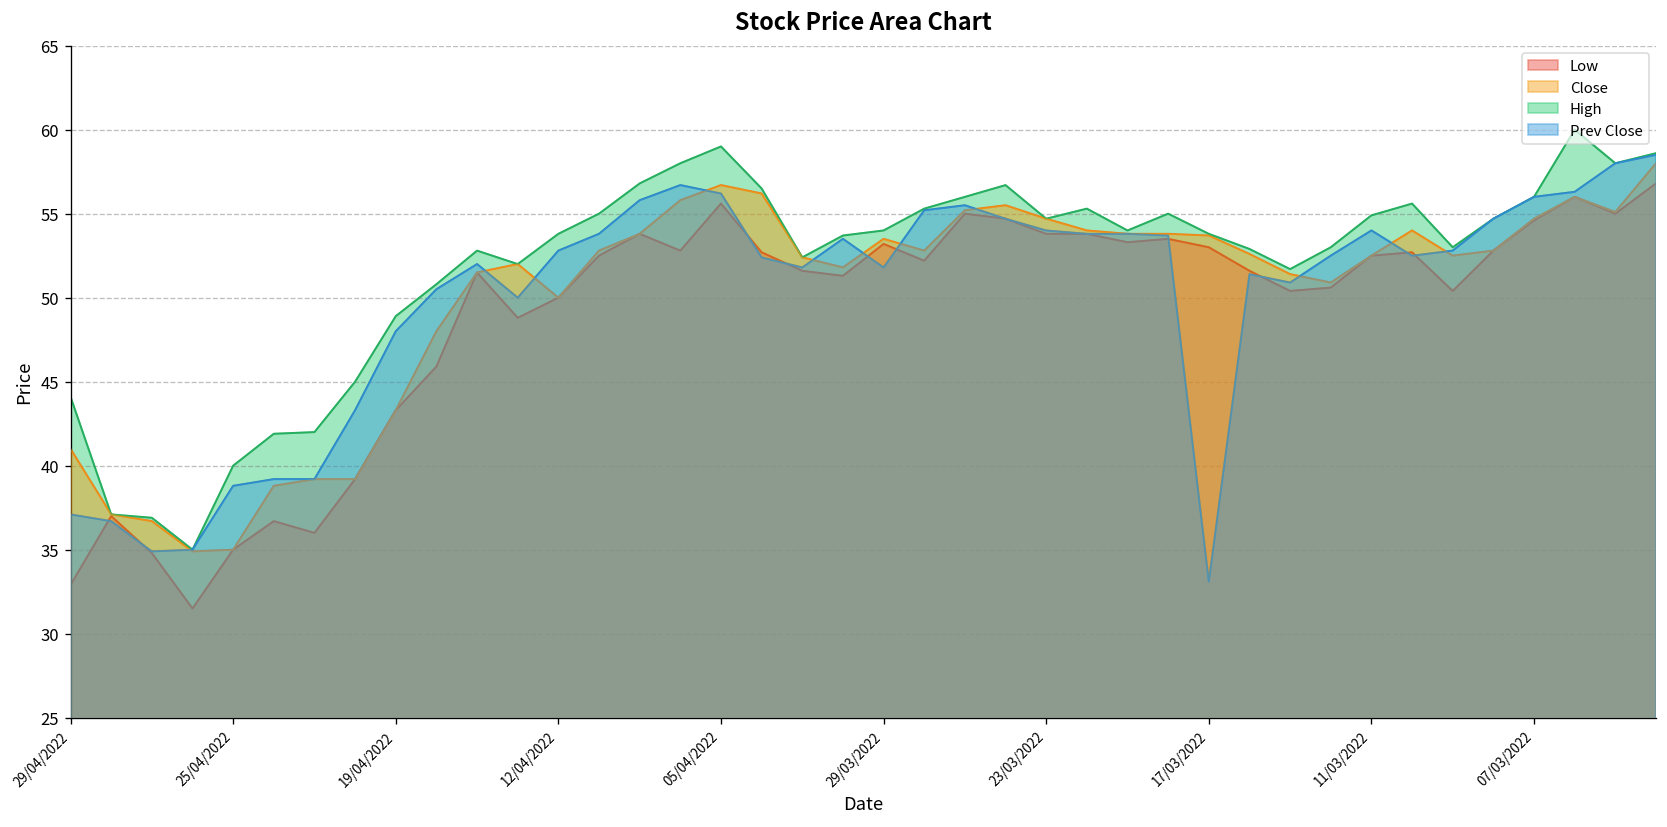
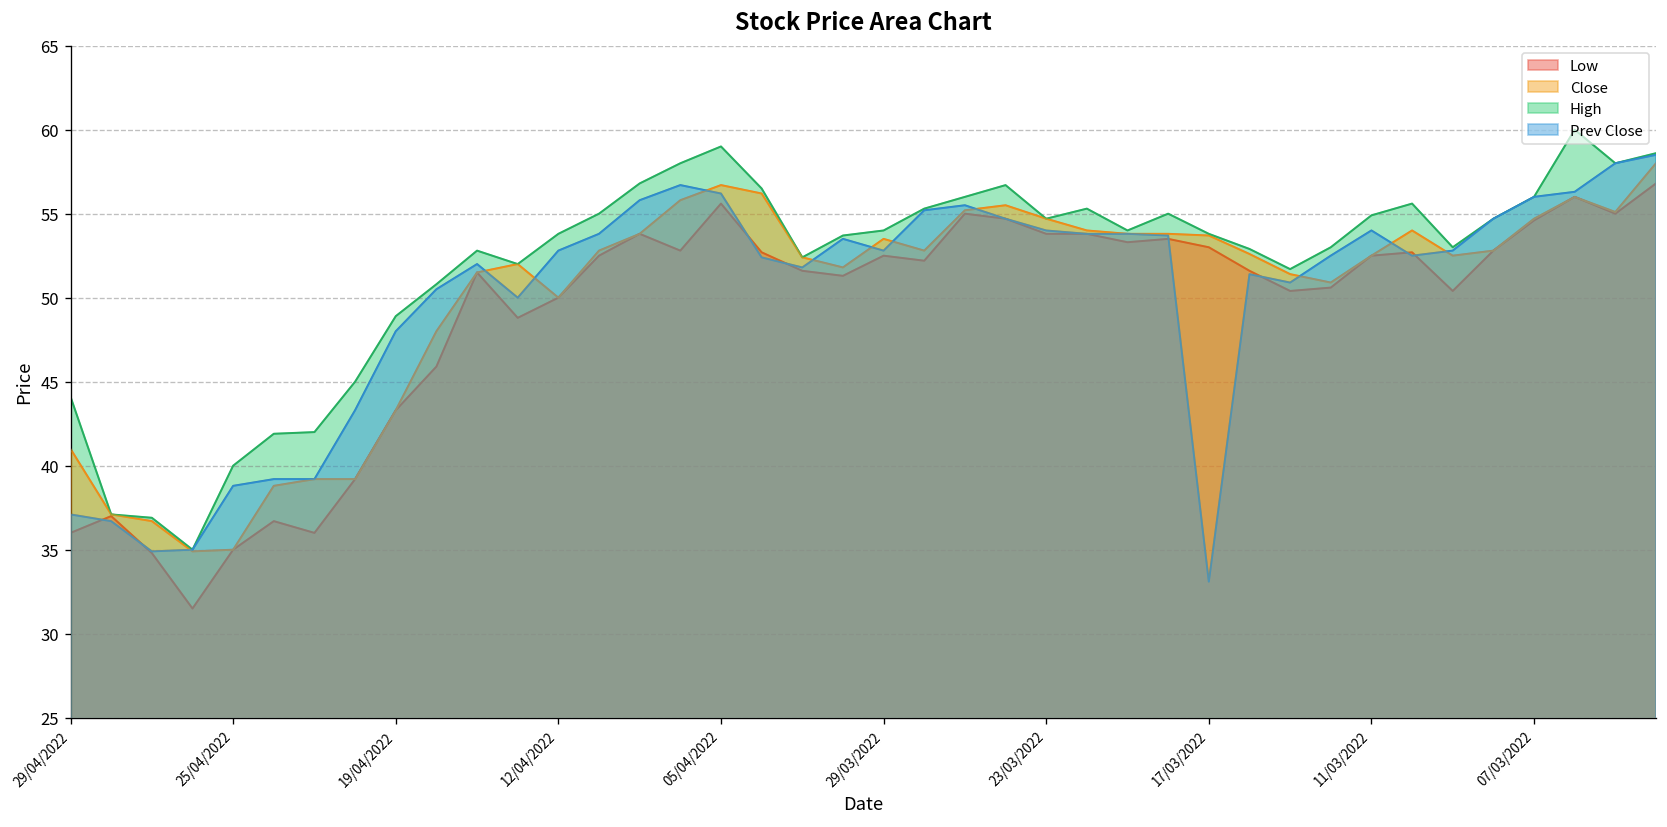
  {
    "Low": {
-     "29/04/2022": 32.9,
+     "29/04/2022": 36.0,
      "05/04/2022": 55.6,
-     "29/03/2022": 53.2,
+     "29/03/2022": 52.5,
      "23/03/2022": 53.8,
      "17/03/2022": 53.0
    },
    "Close": {
      "29/04/2022": 41.0,
      "05/04/2022": 56.7,
      "29/03/2022": 53.5
    },
    "High": {
      "29/04/2022": 44.1,
      "25/04/2022": 40.0,
      "19/04/2022": 48.9,
      "12/04/2022": 53.8,
      "05/04/2022": 59.0,
      "29/03/2022": 54.0,
      "11/03/2022": 54.9
    },
    "Prev Close": {
      "29/04/2022": 37.1,
      "25/04/2022": 38.8,
      "19/04/2022": 48.0,
      "12/04/2022": 52.8,
      "05/04/2022": 56.2,
-     "29/03/2022": 51.8,
+     "29/03/2022": 52.8,
      "23/03/2022": 54.0,
      "17/03/2022": 33.1,
      "11/03/2022": 54.0
    }
  }
